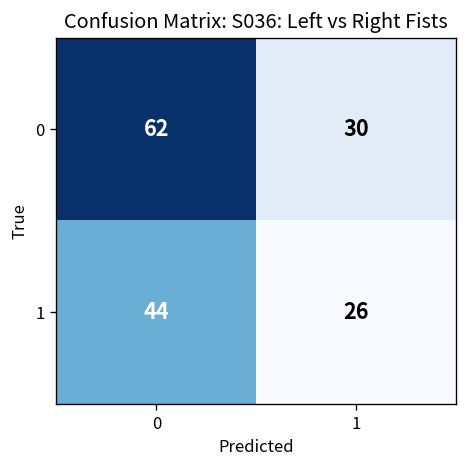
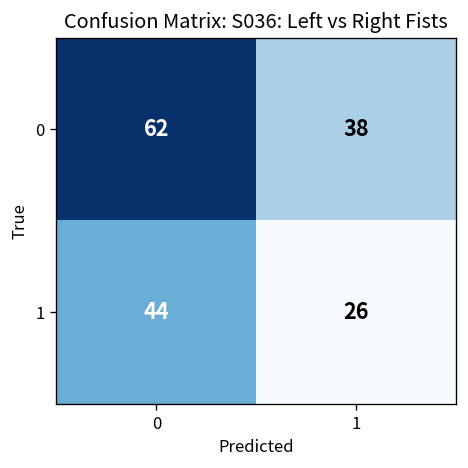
  {
    "0": {
      "0": 62,
-     "1": 30
+     "1": 38
    },
    "1": {
      "0": 44,
      "1": 26
    }
  }
